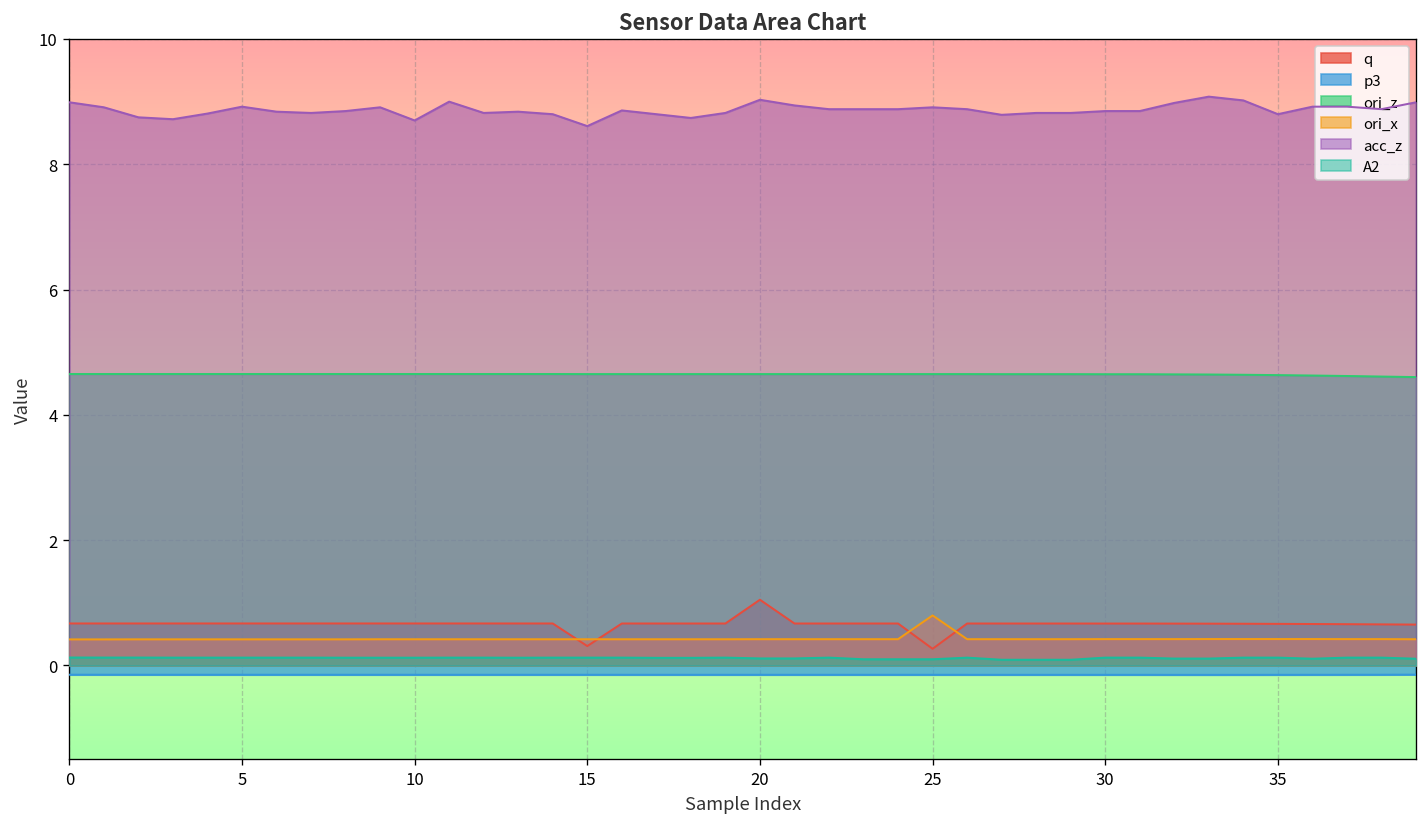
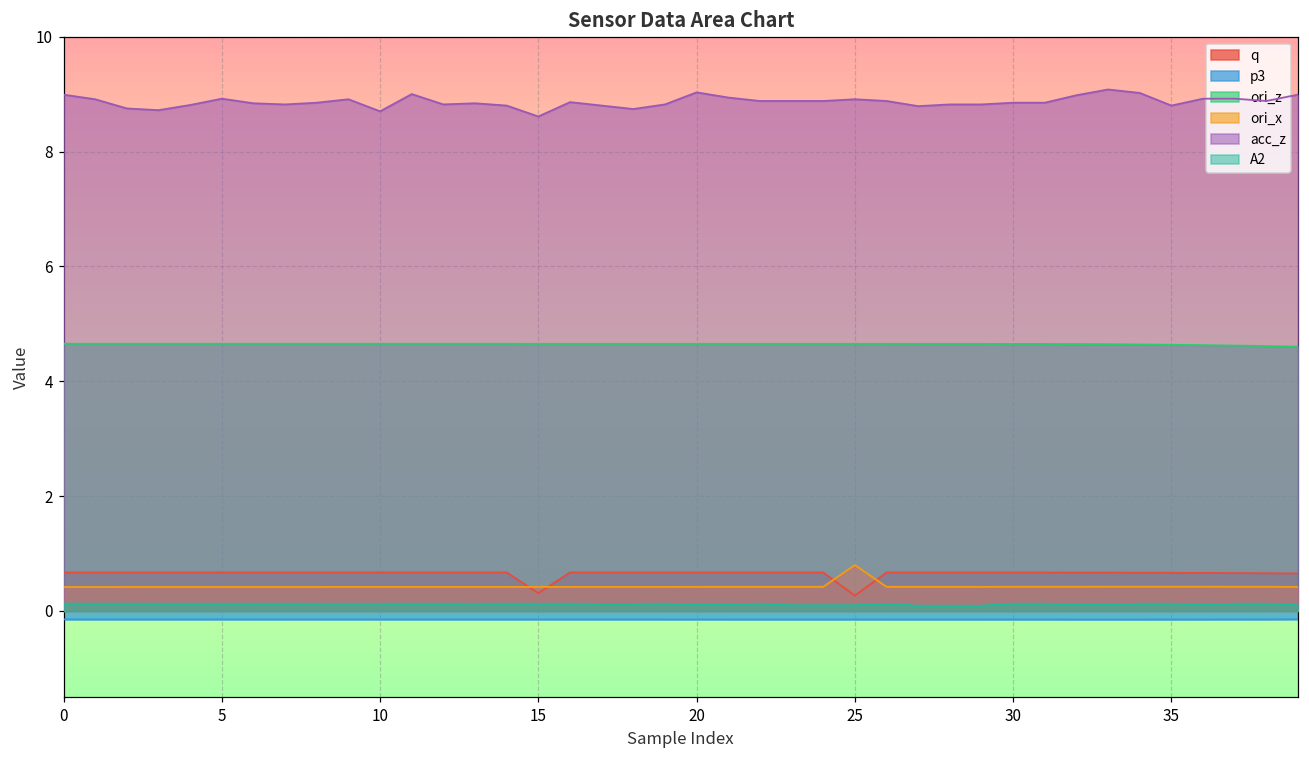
  {
    "q": {
      "0": 0.7,
      "5": 0.7,
      "10": 0.7,
      "15": 0.3,
-     "20": 1.0,
+     "20": 0.7,
      "25": 0.3,
      "30": 0.7,
      "35": 0.7
    },
    "ori_x": {
      "0": 0.4,
      "5": 0.4,
      "10": 0.4,
      "15": 0.4,
      "20": 0.4,
      "25": 0.8,
      "30": 0.4,
      "35": 0.4
    },
    "acc_z": {
      "0": 9.0,
      "5": 8.9,
      "10": 8.7,
      "15": 8.6,
      "20": 9.0,
      "25": 8.9,
      "30": 8.9,
      "35": 8.8
    }
  }
